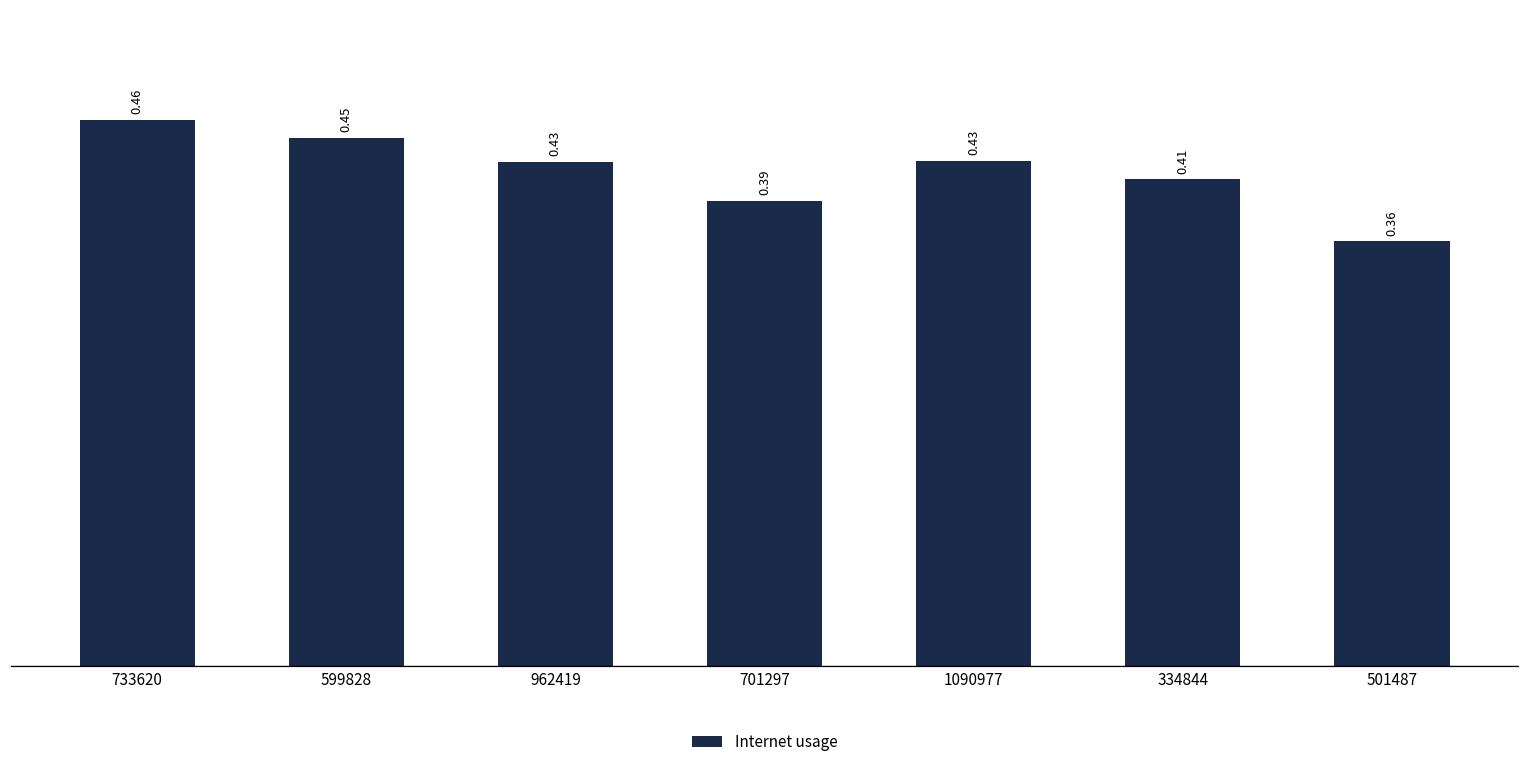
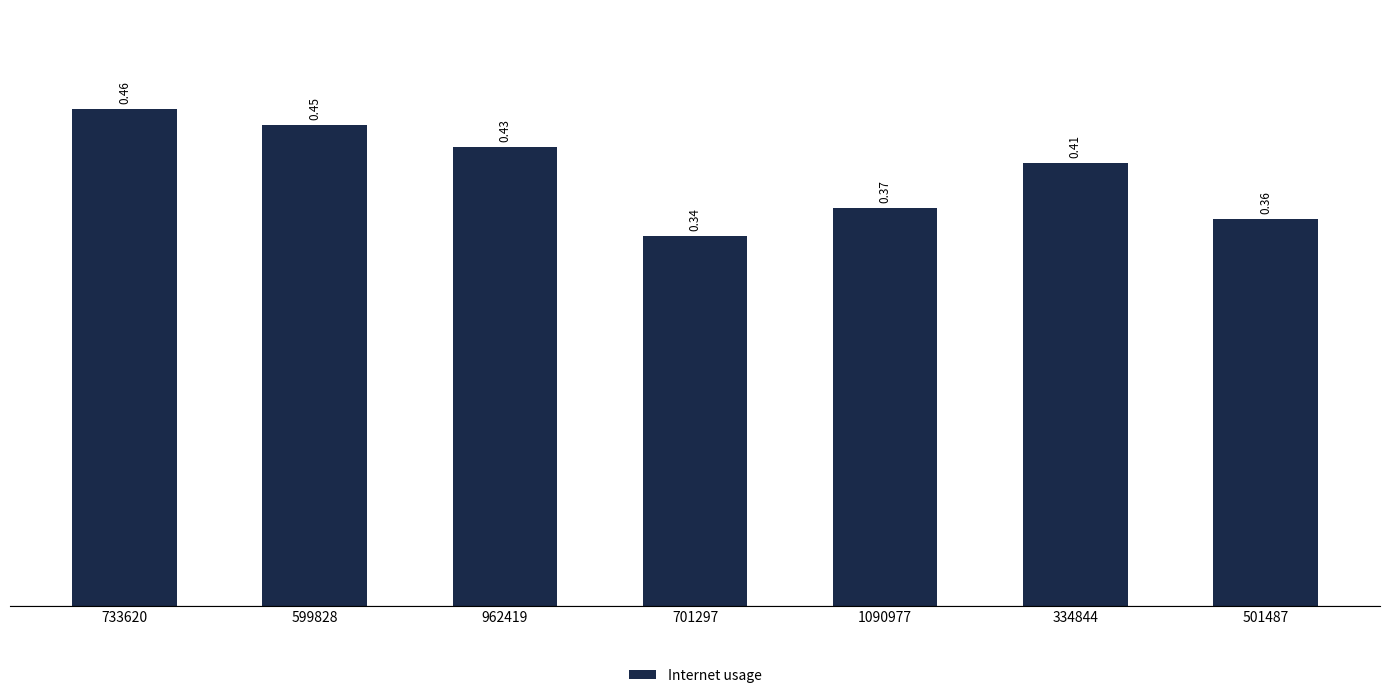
  {
    "733620": 0.46,
    "599828": 0.45,
    "962419": 0.43,
-   "701297": 0.39,
-   "1090977": 0.43,
+   "701297": 0.34,
+   "1090977": 0.37,
    "334844": 0.41,
    "501487": 0.36
  }
